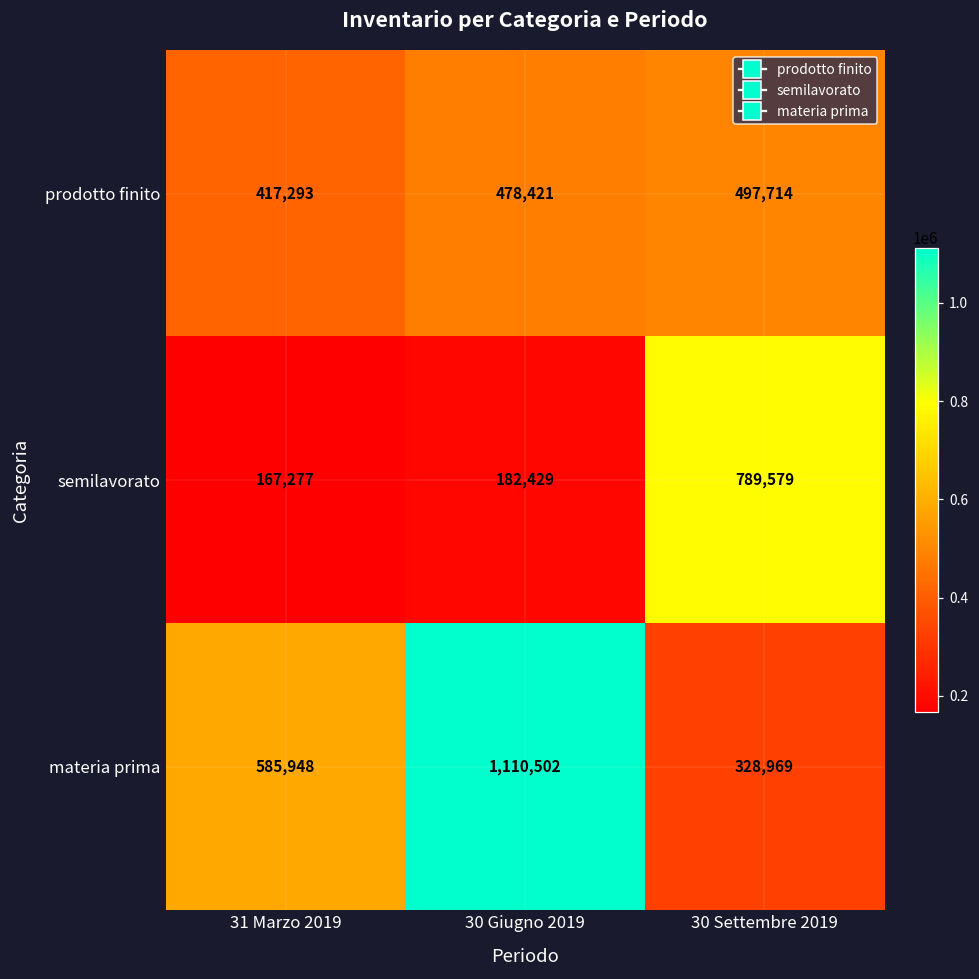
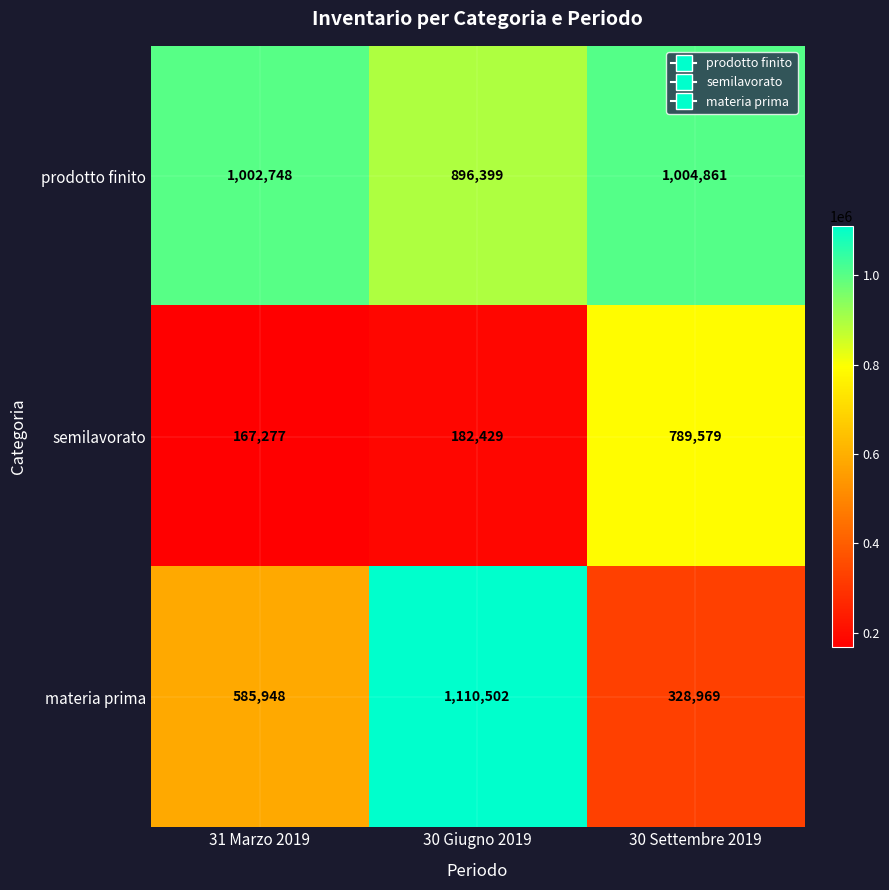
  {
    "prodotto finito": {
-     "31 Marzo 2019": "417,293",
-     "30 Giugno 2019": "478,421",
-     "30 Settembre 2019": "497,714"
+     "31 Marzo 2019": "1,002,748",
+     "30 Giugno 2019": "896,399",
+     "30 Settembre 2019": "1,004,861"
    },
    "semilavorato": {
      "31 Marzo 2019": "167,277",
      "30 Giugno 2019": "182,429",
      "30 Settembre 2019": "789,579"
    },
    "materia prima": {
      "31 Marzo 2019": "585,948",
      "30 Giugno 2019": "1,110,502",
      "30 Settembre 2019": "328,969"
    }
  }
